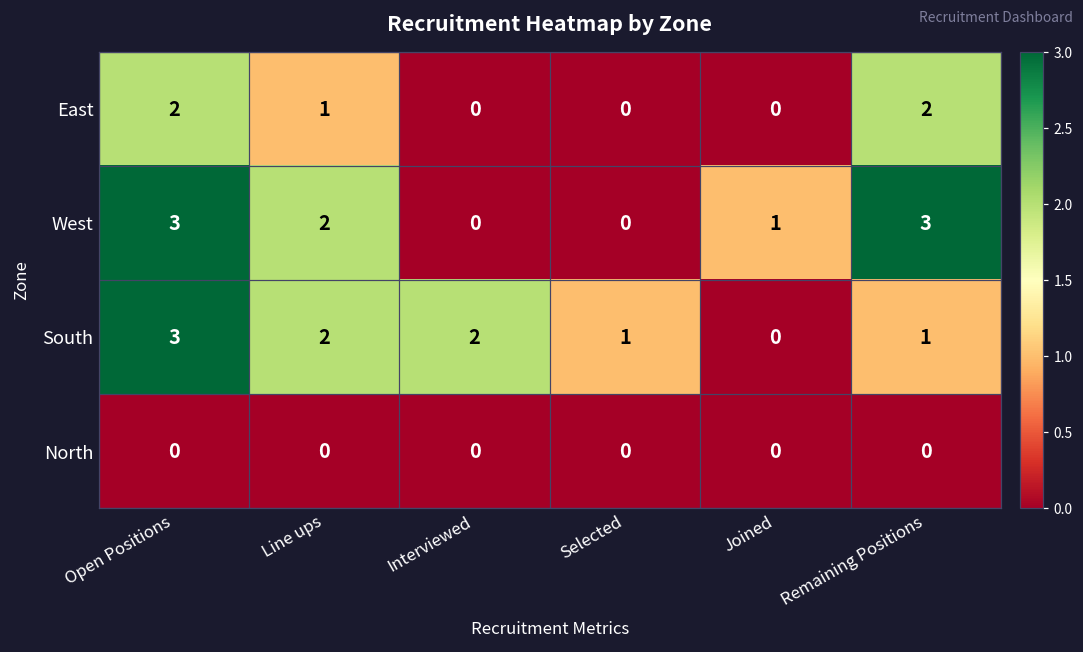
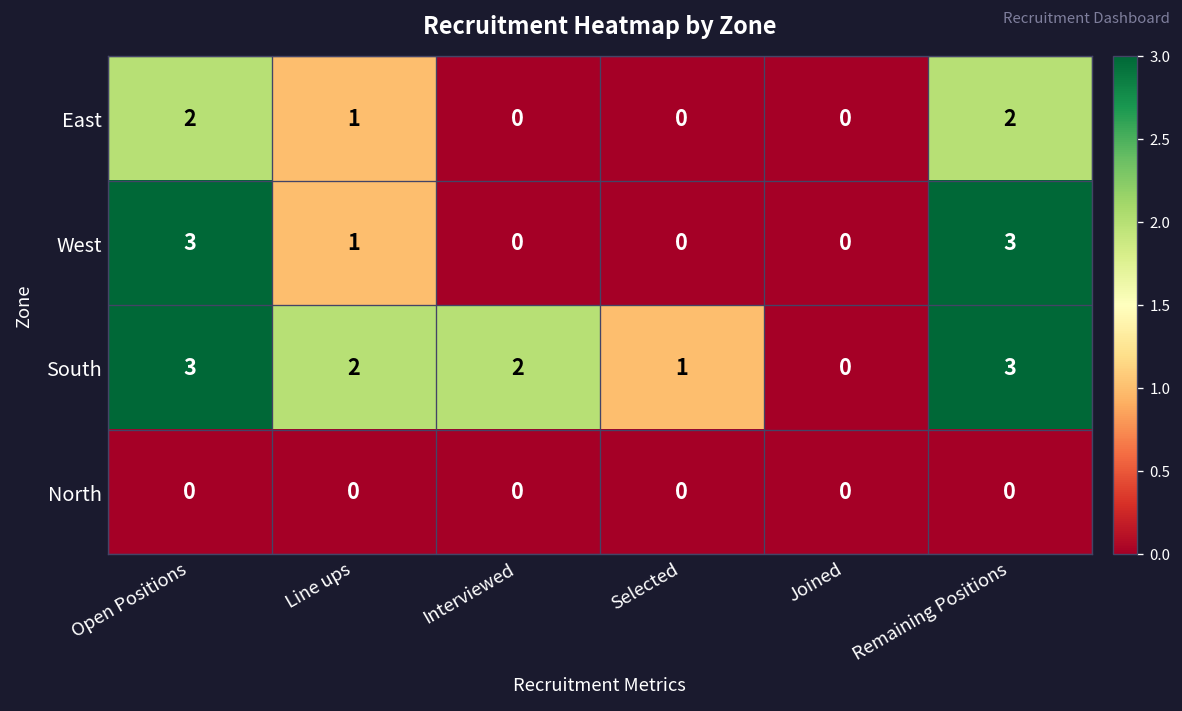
  {
    "East": {
      "Open Positions": 2,
      "Line ups": 1,
      "Interviewed": 0,
      "Selected": 0,
      "Joined": 0,
      "Remaining Positions": 2
    },
    "West": {
      "Open Positions": 3,
-     "Line ups": 2,
+     "Line ups": 1,
      "Interviewed": 0,
      "Selected": 0,
-     "Joined": 1,
+     "Joined": 0,
      "Remaining Positions": 3
    },
    "South": {
      "Open Positions": 3,
      "Line ups": 2,
      "Interviewed": 2,
      "Selected": 1,
      "Joined": 0,
-     "Remaining Positions": 1
+     "Remaining Positions": 3
    },
    "North": {
      "Open Positions": 0,
      "Line ups": 0,
      "Interviewed": 0,
      "Selected": 0,
      "Joined": 0,
      "Remaining Positions": 0
    }
  }
